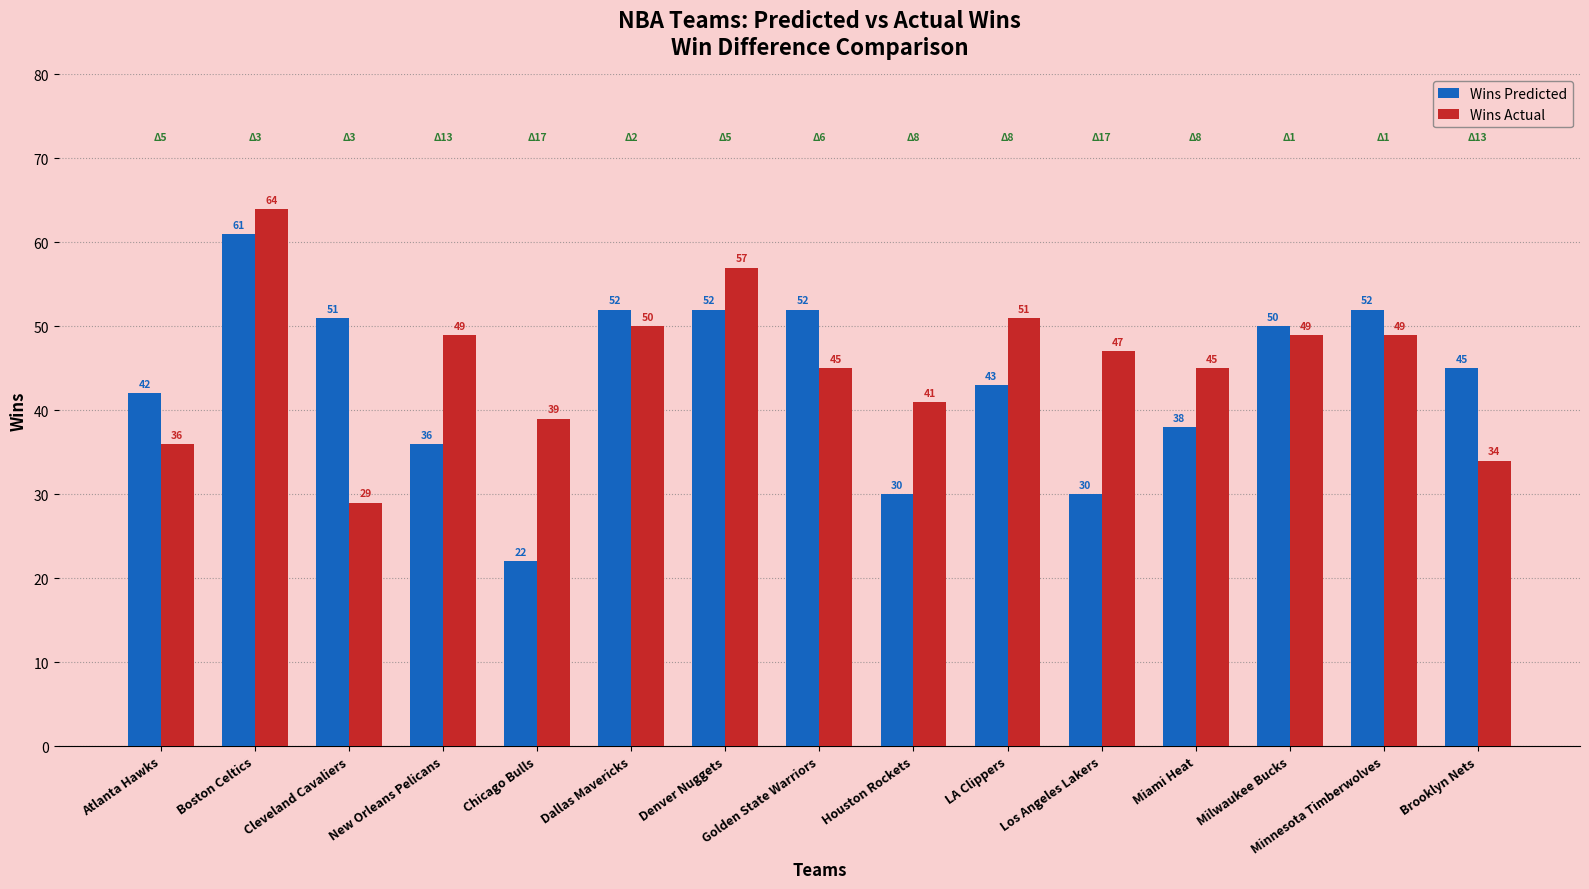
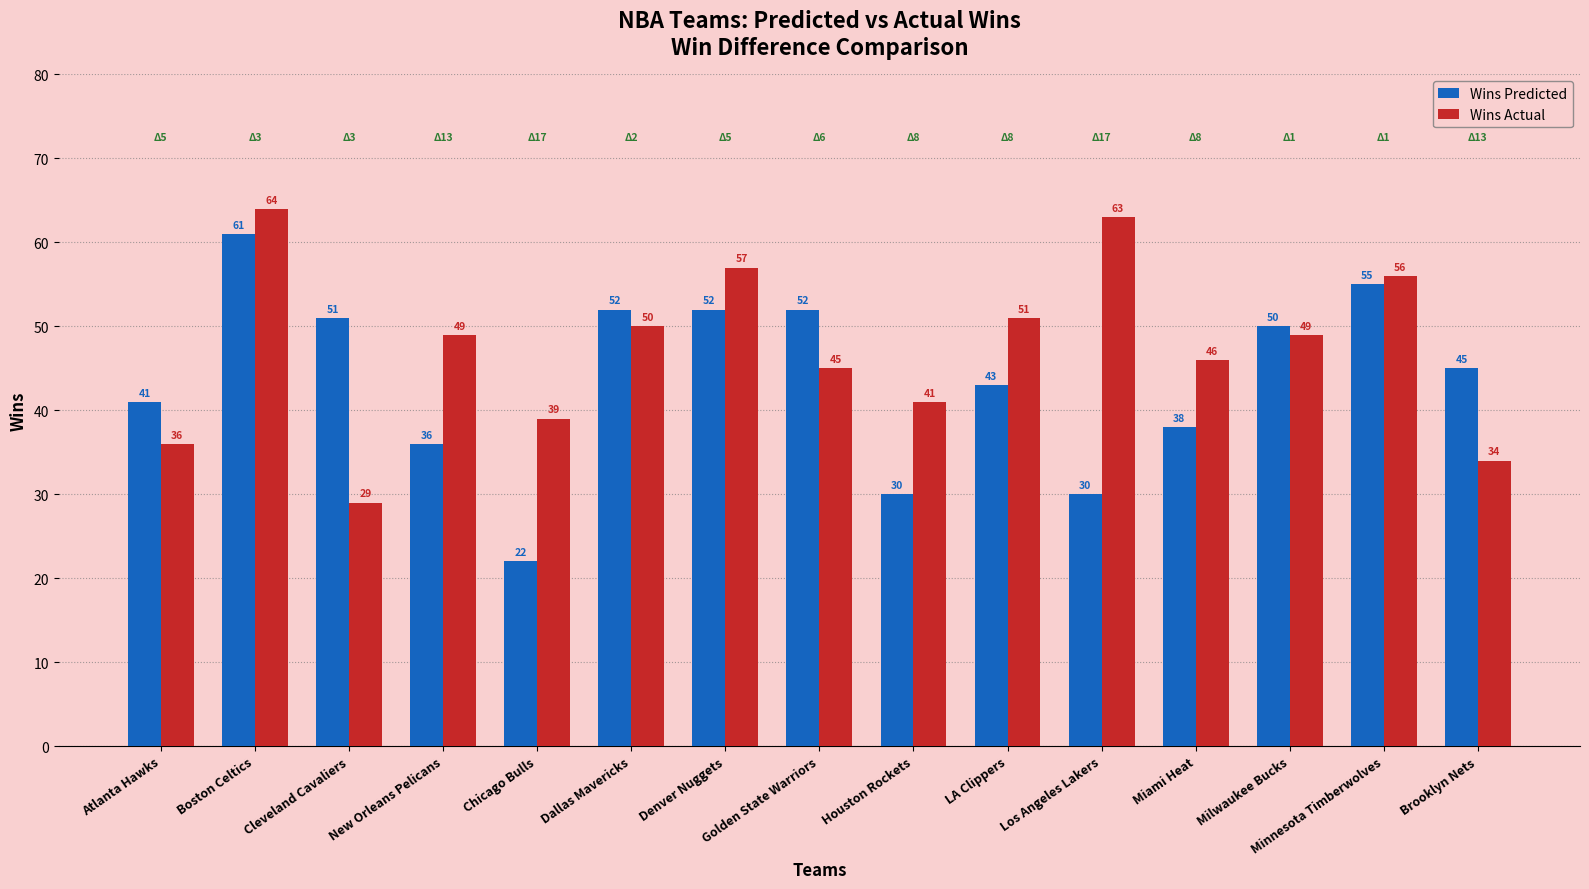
  {
    "Wins Predicted": {
-     "Atlanta Hawks": 42,
+     "Atlanta Hawks": 41,
      "Boston Celtics": 61,
      "Cleveland Cavaliers": 51,
      "New Orleans Pelicans": 36,
      "Chicago Bulls": 22,
      "Dallas Mavericks": 52,
      "Denver Nuggets": 52,
      "Golden State Warriors": 52,
      "Houston Rockets": 30,
      "LA Clippers": 43,
      "Los Angeles Lakers": 30,
      "Miami Heat": 38,
      "Milwaukee Bucks": 50,
-     "Minnesota Timberwolves": 52,
+     "Minnesota Timberwolves": 55,
      "Brooklyn Nets": 45
    },
    "Wins Actual": {
      "Atlanta Hawks": 36,
      "Boston Celtics": 64,
      "Cleveland Cavaliers": 29,
      "New Orleans Pelicans": 49,
      "Chicago Bulls": 39,
      "Dallas Mavericks": 50,
      "Denver Nuggets": 57,
      "Golden State Warriors": 45,
      "Houston Rockets": 41,
      "LA Clippers": 51,
-     "Los Angeles Lakers": 47,
-     "Miami Heat": 45,
+     "Los Angeles Lakers": 63,
+     "Miami Heat": 46,
      "Milwaukee Bucks": 49,
-     "Minnesota Timberwolves": 49,
+     "Minnesota Timberwolves": 56,
      "Brooklyn Nets": 34
    }
  }
